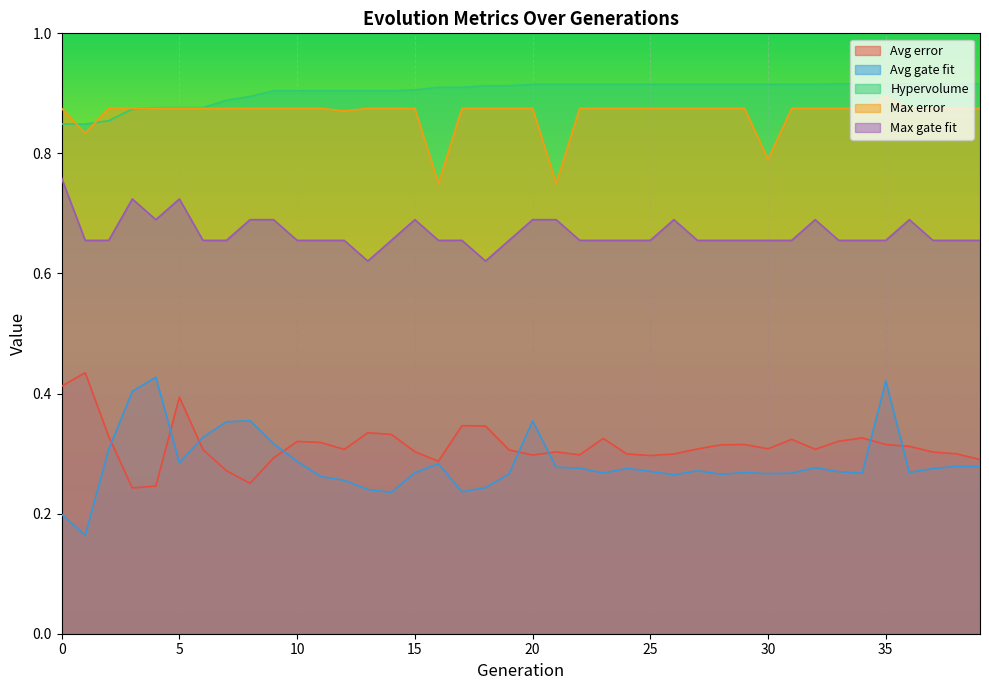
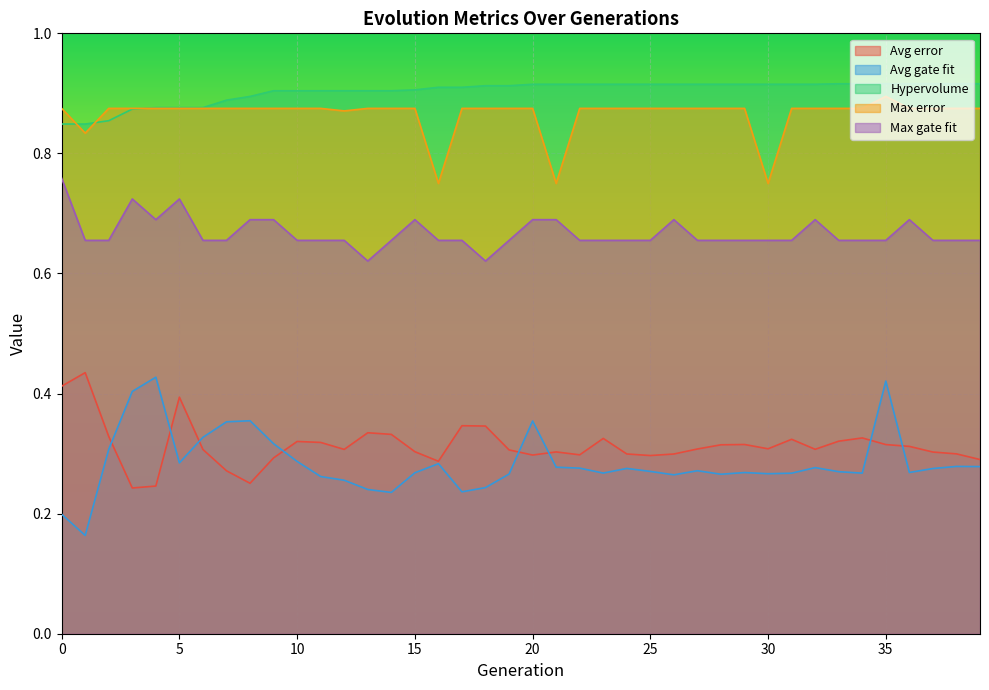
  {
    "Avg error": {
      "0": 0.41,
      "5": 0.39,
      "10": 0.32,
      "15": 0.30,
      "20": 0.30,
      "25": 0.30,
      "30": 0.31,
      "35": 0.32
    },
    "Avg gate fit": {
      "0": 0.20,
      "5": 0.28,
      "10": 0.29,
      "15": 0.27,
      "20": 0.35,
      "25": 0.27,
      "30": 0.27,
      "35": 0.42
    },
    "Hypervolume": {
      "0": 0.85,
      "10": 0.90,
      "15": 0.91,
      "20": 0.92,
      "25": 0.92,
      "30": 0.92
    },
    "Max error": {
      "0": 0.88,
      "10": 0.88,
      "15": 0.88,
      "20": 0.88,
      "25": 0.88,
-     "30": 0.79
+     "30": 0.75
    },
    "Max gate fit": {
      "0": 0.76,
      "5": 0.72,
      "10": 0.66,
      "15": 0.69,
      "20": 0.69,
      "25": 0.66,
      "30": 0.66,
      "35": 0.66
    }
  }
